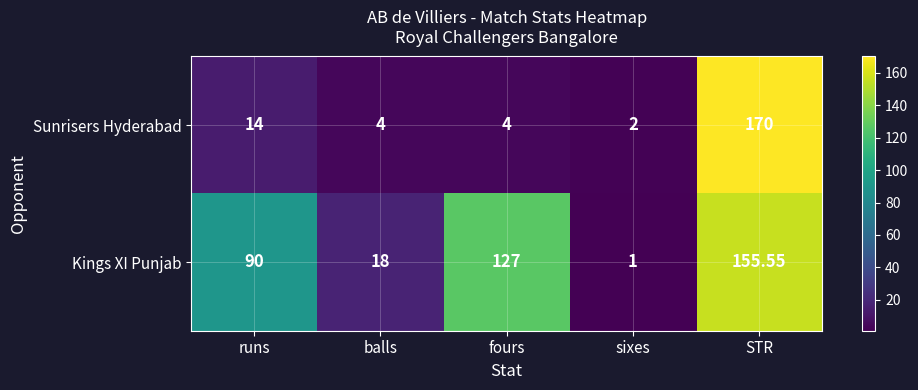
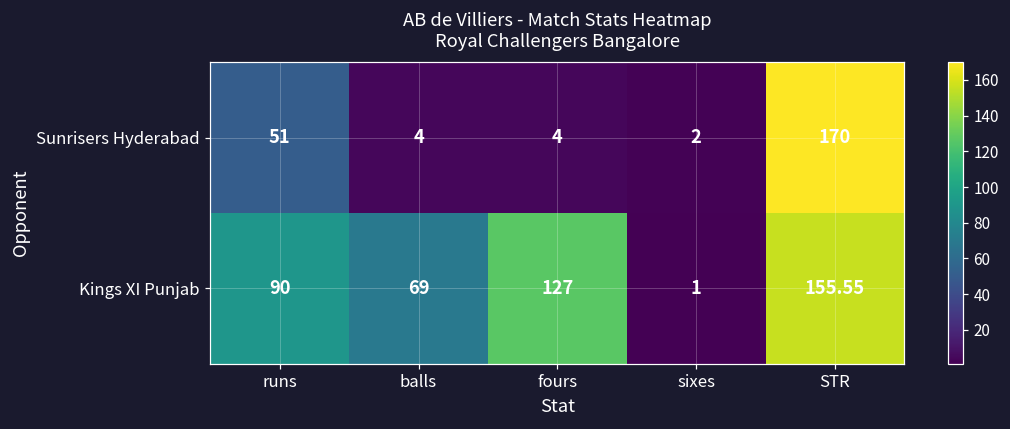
  {
    "Sunrisers Hyderabad": {
-     "runs": 14,
+     "runs": 51,
      "balls": 4,
      "fours": 4,
      "sixes": 2,
      "STR": 170
    },
    "Kings XI Punjab": {
      "runs": 90,
-     "balls": 18,
+     "balls": 69,
      "fours": 127,
      "sixes": 1,
      "STR": 155.55
    }
  }
